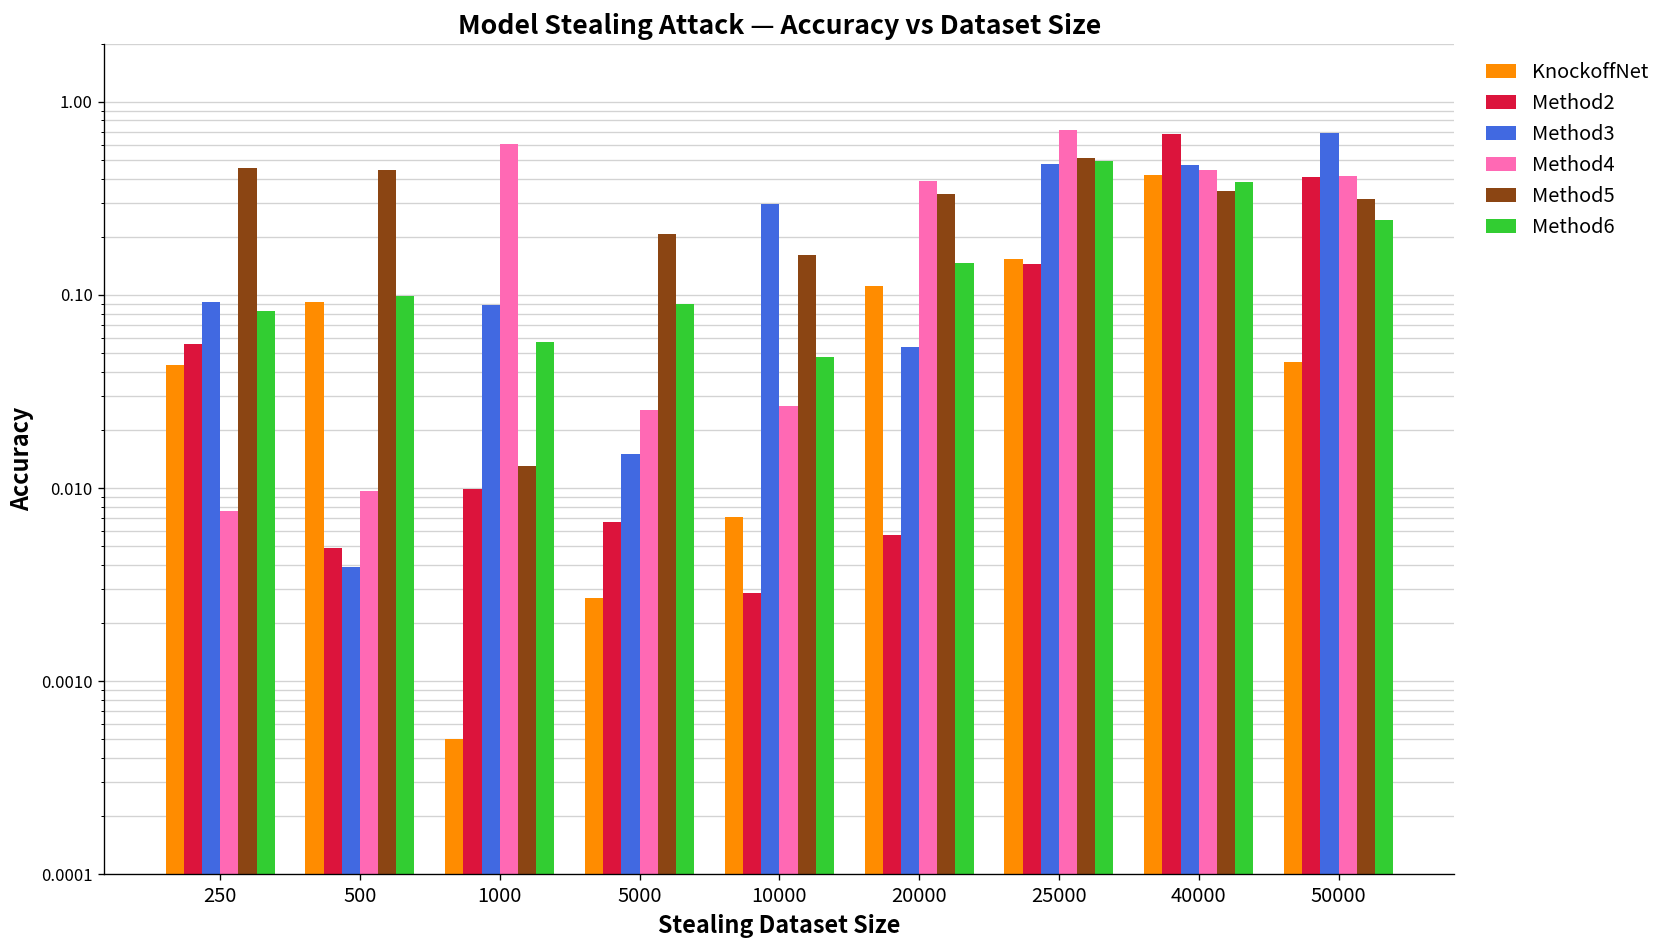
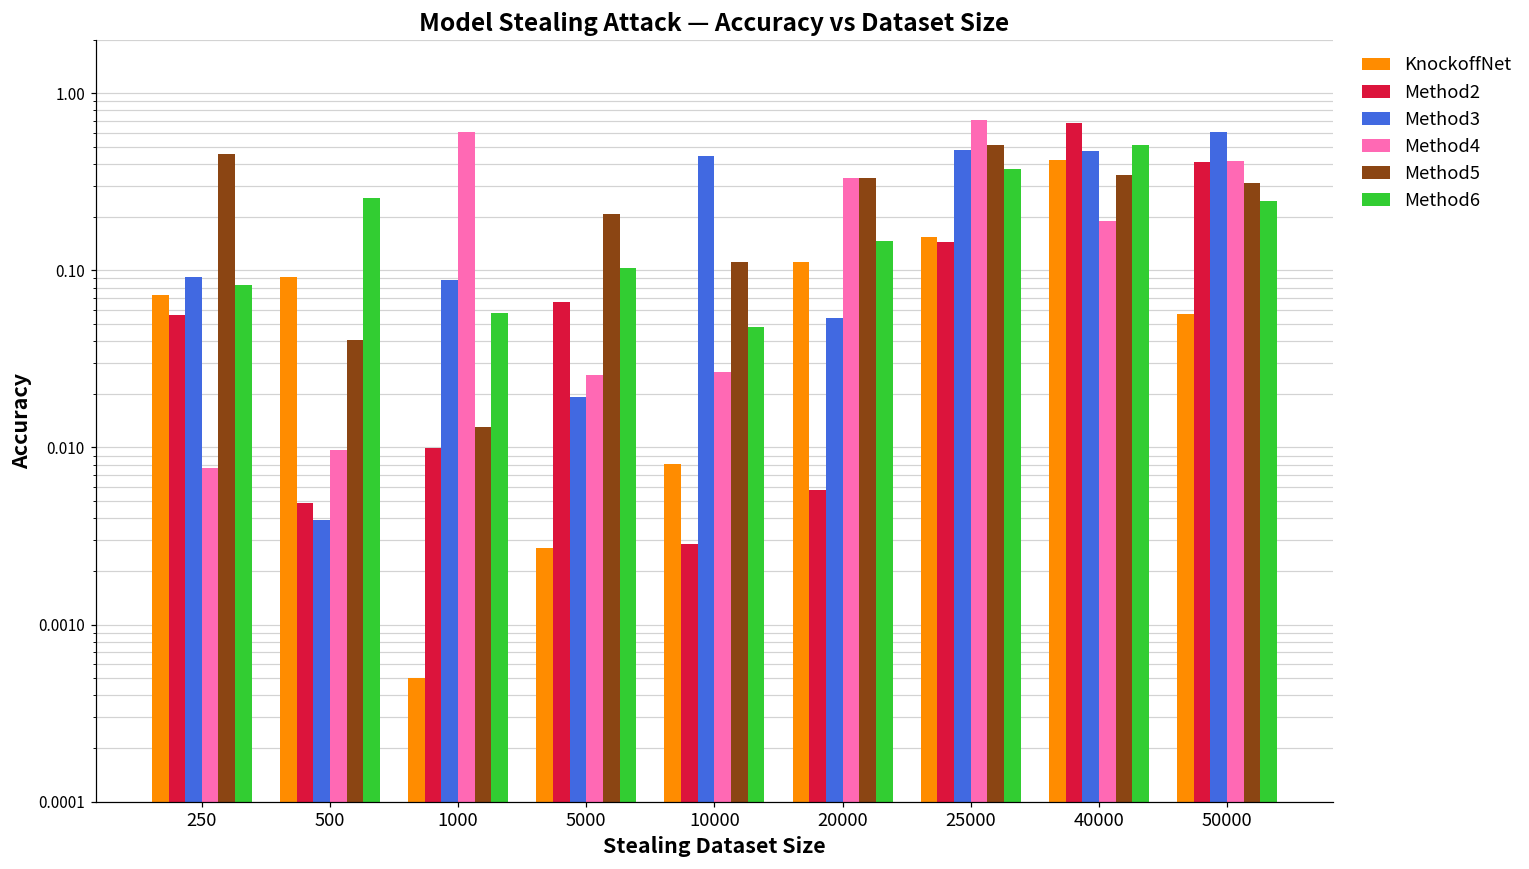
  {
    "KnockoffNet": {
-     "250": 0.043,
+     "250": 0.07,
      "500": 0.09,
      "1000": 0.00050,
      "5000": 0.0027,
-     "10000": 0.007,
+     "10000": 0.008,
      "20000": 0.11,
      "25000": 0.15,
      "40000": 0.42,
-     "50000": 0.045
+     "50000": 0.056
    },
    "Method2": {
      "250": 0.056,
      "500": 0.0049,
      "1000": 0.010,
-     "5000": 0.0067,
+     "5000": 0.067,
      "10000": 0.0029,
      "20000": 0.0057,
      "25000": 0.14,
      "40000": 0.68,
      "50000": 0.41
    },
    "Method3": {
      "250": 0.09,
      "500": 0.004,
      "1000": 0.09,
-     "5000": 0.015,
-     "10000": 0.30,
+     "5000": 0.019,
+     "10000": 0.44,
      "20000": 0.053,
      "25000": 0.48,
      "40000": 0.47,
-     "50000": 0.69
+     "50000": 0.60
    },
    "Method4": {
      "250": 0.008,
      "500": 0.01,
      "1000": 0.60,
      "5000": 0.025,
      "10000": 0.027,
-     "20000": 0.39,
+     "20000": 0.33,
      "25000": 0.7,
-     "40000": 0.45,
+     "40000": 0.19,
      "50000": 0.41
    },
    "Method5": {
      "250": 0.45,
-     "500": 0.44,
+     "500": 0.041,
      "1000": 0.013,
      "5000": 0.21,
-     "10000": 0.16,
+     "10000": 0.11,
      "20000": 0.33,
      "25000": 0.51,
      "40000": 0.35,
      "50000": 0.31
    },
    "Method6": {
      "250": 0.08,
-     "500": 0.10,
+     "500": 0.26,
      "1000": 0.057,
-     "5000": 0.09,
+     "5000": 0.10,
      "10000": 0.048,
      "20000": 0.15,
-     "25000": 0.49,
-     "40000": 0.38,
+     "25000": 0.37,
+     "40000": 0.51,
      "50000": 0.25
    }
  }
